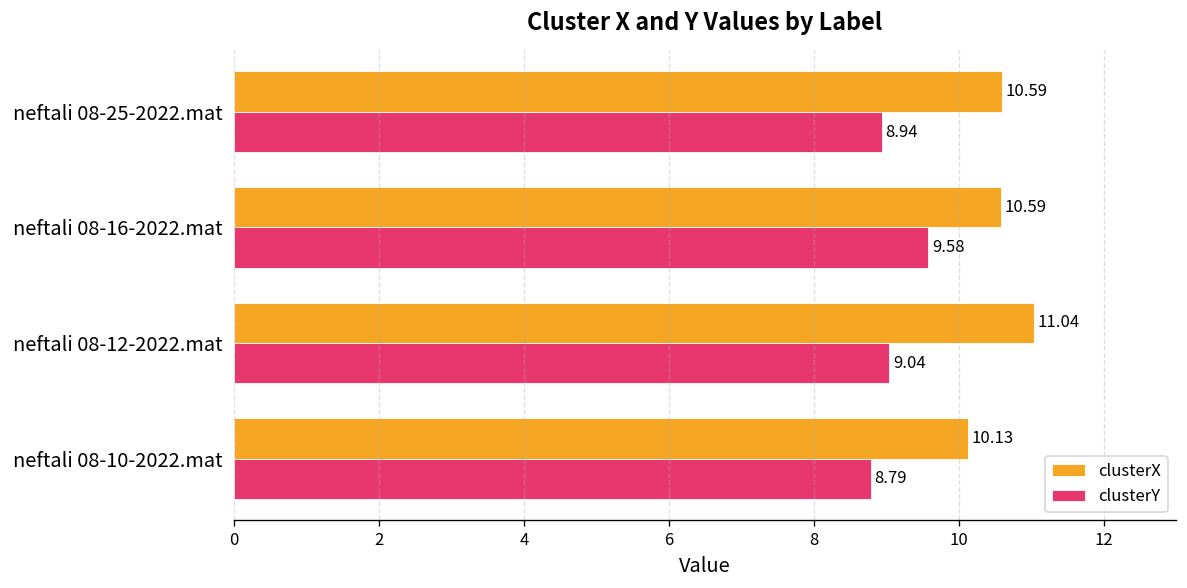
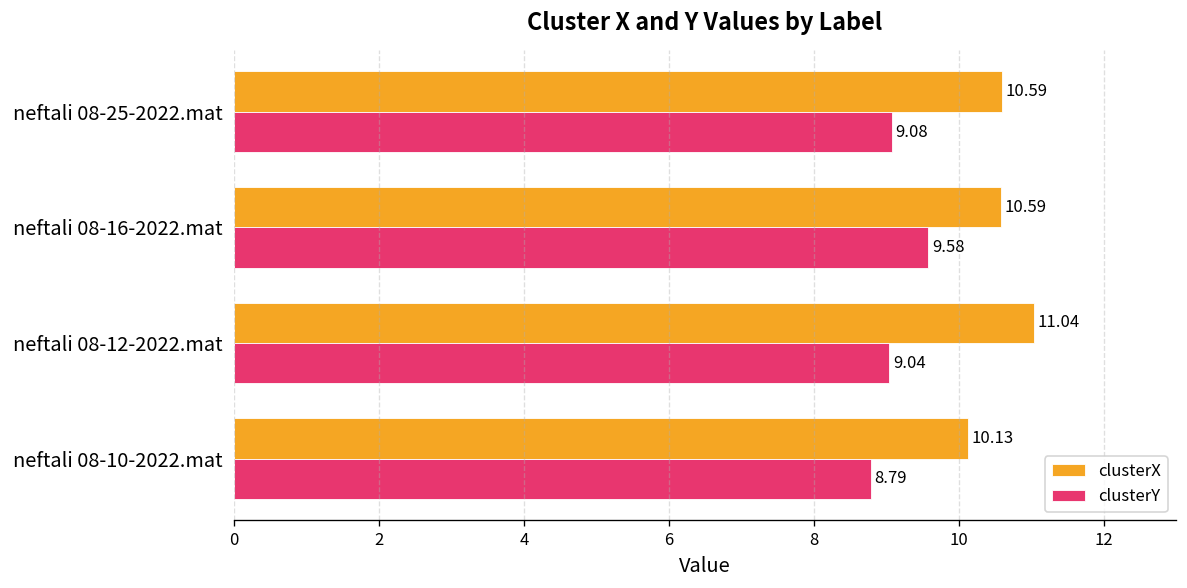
  {
    "clusterX": {
      "neftali 08-25-2022.mat": 10.59,
      "neftali 08-16-2022.mat": 10.59,
      "neftali 08-12-2022.mat": 11.04,
      "neftali 08-10-2022.mat": 10.13
    },
    "clusterY": {
-     "neftali 08-25-2022.mat": 8.94,
+     "neftali 08-25-2022.mat": 9.08,
      "neftali 08-16-2022.mat": 9.58,
      "neftali 08-12-2022.mat": 9.04,
      "neftali 08-10-2022.mat": 8.79
    }
  }
